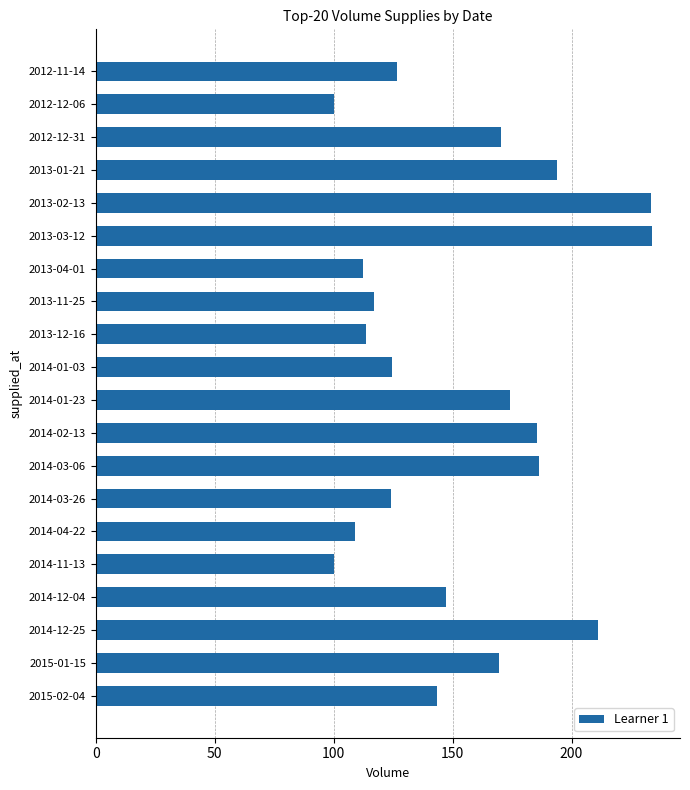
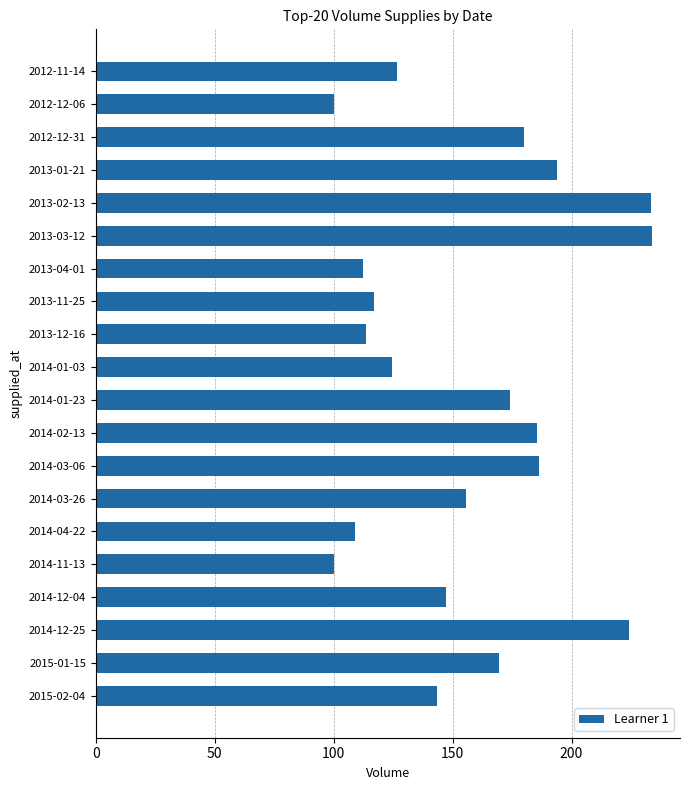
  {
    "2012-11-14": 127,
    "2012-12-06": 100,
-   "2012-12-31": 170,
+   "2012-12-31": 180,
    "2013-01-21": 194,
    "2013-02-13": 233,
    "2013-03-12": 234,
    "2013-04-01": 113,
    "2013-11-25": 117,
    "2013-12-16": 114,
    "2014-01-03": 125,
    "2014-01-23": 174,
    "2014-02-13": 186,
    "2014-03-06": 187,
-   "2014-03-26": 124,
+   "2014-03-26": 156,
    "2014-04-22": 109,
    "2014-11-13": 100,
    "2014-12-04": 147,
-   "2014-12-25": 211,
+   "2014-12-25": 224,
    "2015-01-15": 170,
    "2015-02-04": 143
  }
